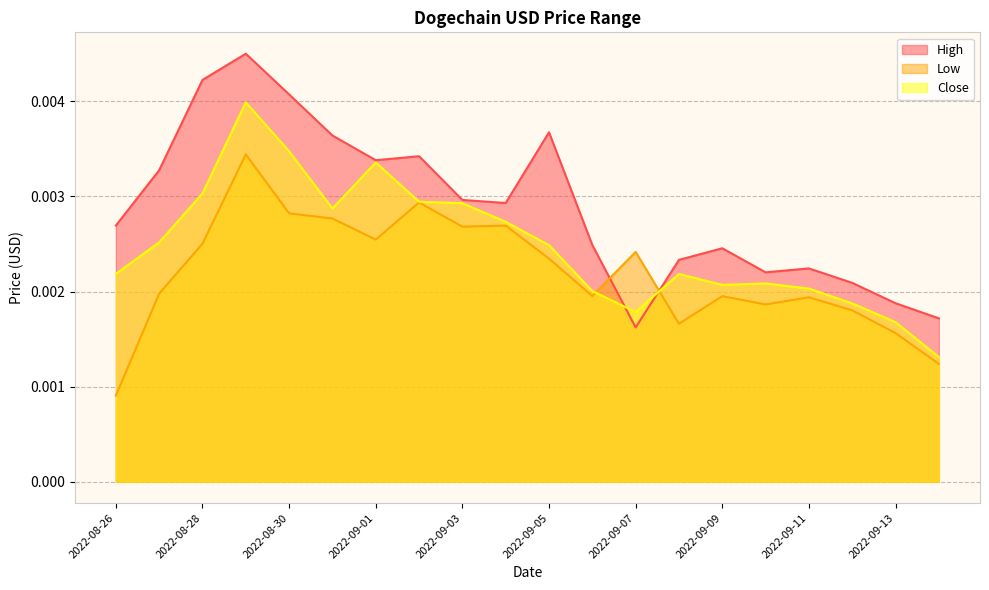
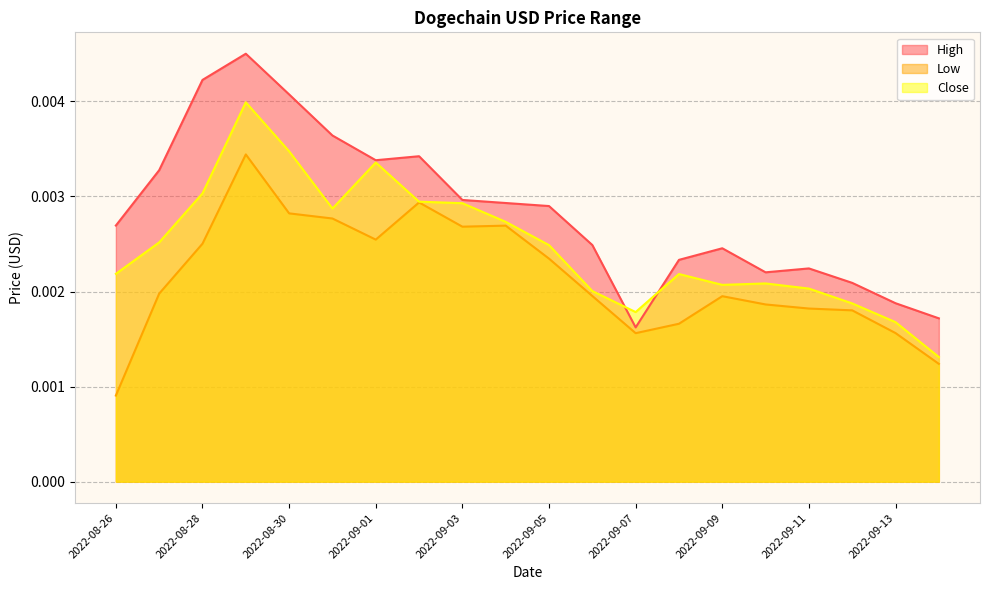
  {
    "High": {
      "2022-08-26": 0.0027,
      "2022-08-28": 0.0042,
      "2022-08-30": 0.0041,
      "2022-09-03": 0.0030,
-     "2022-09-05": 0.0037,
+     "2022-09-05": 0.0029,
      "2022-09-07": 0.0016,
      "2022-09-09": 0.0025,
      "2022-09-11": 0.0022,
      "2022-09-13": 0.0019
    },
    "Low": {
      "2022-08-26": 0.0009,
      "2022-08-28": 0.0025,
      "2022-08-30": 0.0028,
      "2022-09-01": 0.0025,
      "2022-09-03": 0.0027,
      "2022-09-05": 0.0023,
-     "2022-09-07": 0.0024,
+     "2022-09-07": 0.0016,
      "2022-09-09": 0.0020,
-     "2022-09-11": 0.0019,
+     "2022-09-11": 0.0018,
      "2022-09-13": 0.0016
    },
    "Close": {
      "2022-08-26": 0.0022,
      "2022-08-28": 0.0030,
      "2022-08-30": 0.0035,
      "2022-09-03": 0.0029,
      "2022-09-05": 0.0025,
      "2022-09-07": 0.0018,
      "2022-09-09": 0.0021,
      "2022-09-11": 0.0020,
      "2022-09-13": 0.0017
    }
  }
